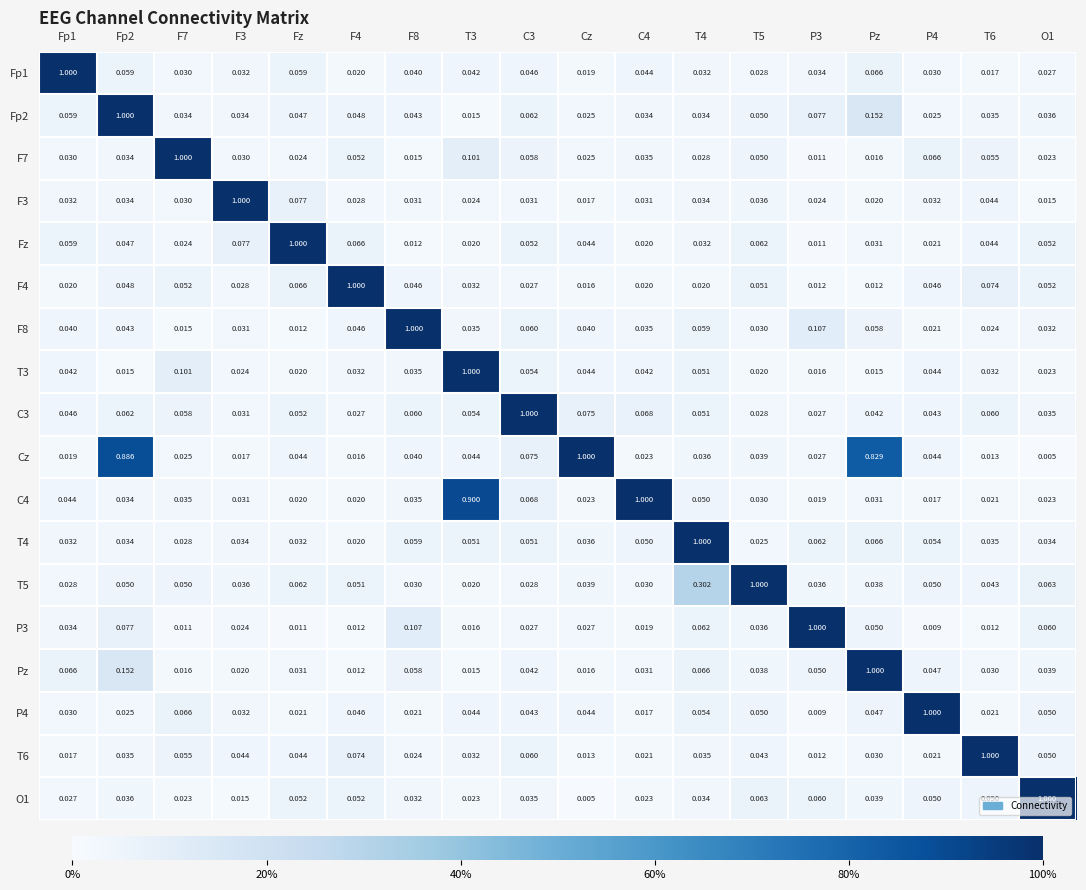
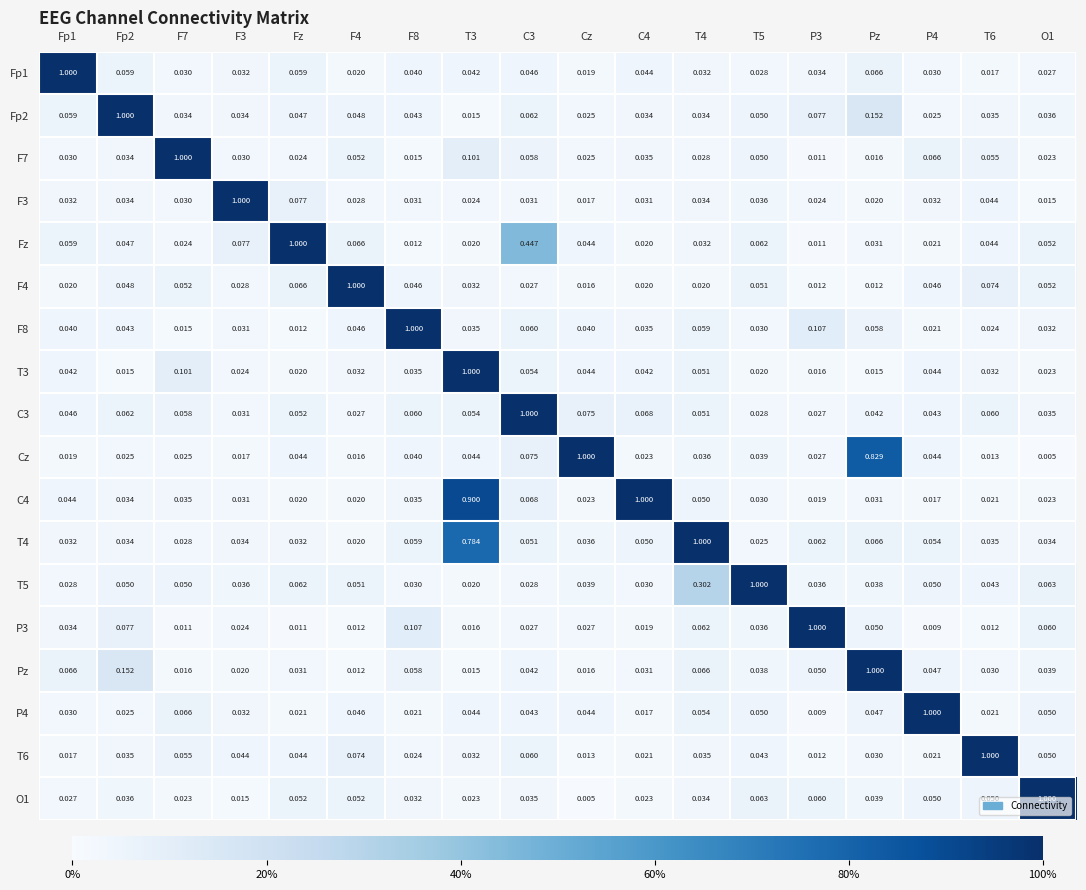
  {
    "Fz": {
      "Fp1": 0.059,
      "Fp2": 0.047,
      "F7": 0.024,
      "F3": 0.077,
      "Fz": 1.000,
      "F4": 0.066,
      "F8": 0.012,
      "T3": 0.020,
-     "C3": 0.052,
+     "C3": 0.447,
      "Cz": 0.044,
      "C4": 0.020,
      "T4": 0.032,
      "T5": 0.062,
      "P3": 0.011,
      "Pz": 0.031,
      "P4": 0.021,
      "T6": 0.044,
      "O1": 0.052
    },
    "Cz": {
      "Fp1": 0.019,
-     "Fp2": 0.886,
+     "Fp2": 0.025,
      "F7": 0.025,
      "F3": 0.017,
      "Fz": 0.044,
      "F4": 0.016,
      "F8": 0.040,
      "T3": 0.044,
      "C3": 0.075,
      "Cz": 1.000,
      "C4": 0.023,
      "T4": 0.036,
      "T5": 0.039,
      "P3": 0.027,
      "Pz": 0.829,
      "P4": 0.044,
      "T6": 0.013,
      "O1": 0.005
    },
    "T4": {
      "Fp1": 0.032,
      "Fp2": 0.034,
      "F7": 0.028,
      "F3": 0.034,
      "Fz": 0.032,
      "F4": 0.020,
      "F8": 0.059,
-     "T3": 0.051,
+     "T3": 0.784,
      "C3": 0.051,
      "Cz": 0.036,
      "C4": 0.050,
      "T4": 1.000,
      "T5": 0.025,
      "P3": 0.062,
      "Pz": 0.066,
      "P4": 0.054,
      "T6": 0.035,
      "O1": 0.034
    }
  }
